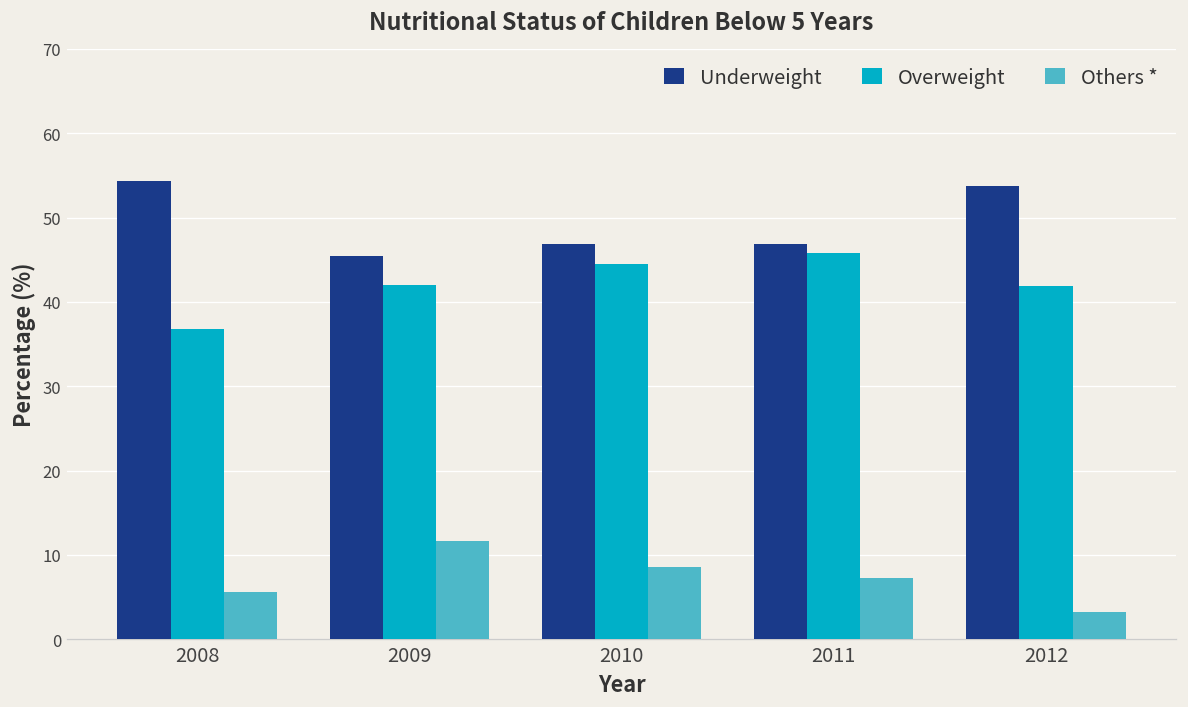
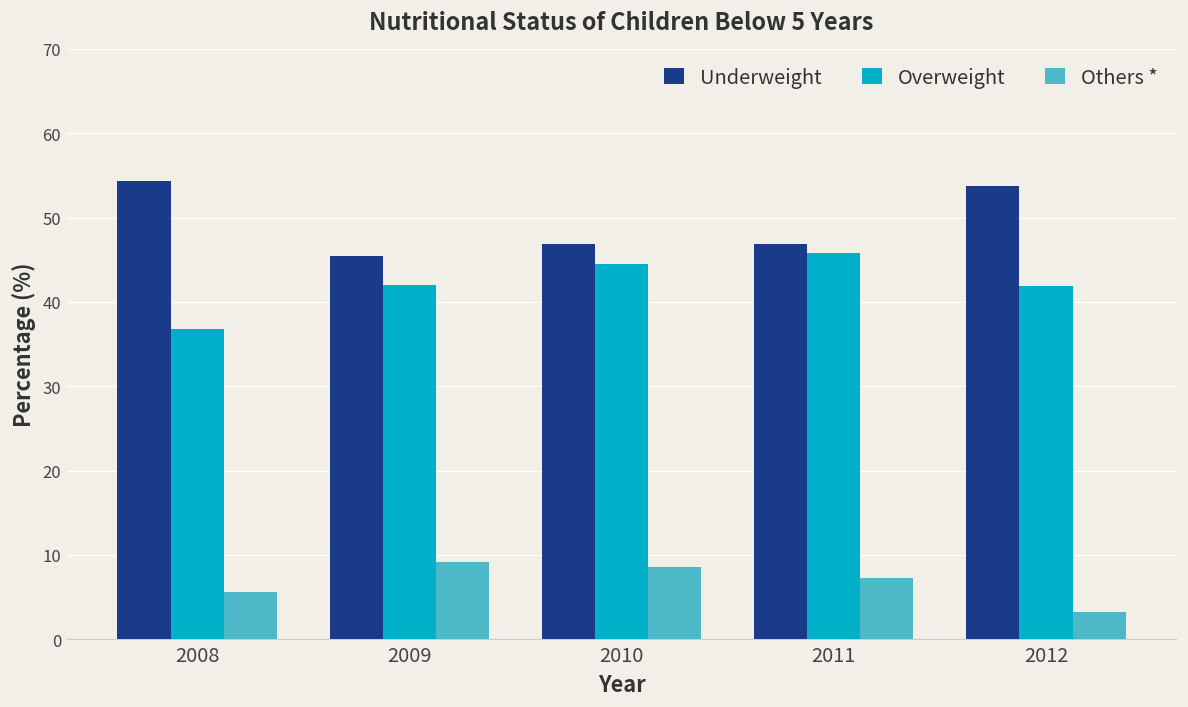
  {
    "Underweight": {
      "2008": 54,
      "2009": 45,
      "2010": 47,
      "2011": 47,
      "2012": 54
    },
    "Overweight": {
      "2008": 37,
      "2009": 42,
      "2010": 45,
      "2011": 46,
      "2012": 42
    },
    "Others *": {
      "2008": 6,
-     "2009": 12,
+     "2009": 9,
      "2010": 9,
      "2011": 7,
      "2012": 3
    }
  }
